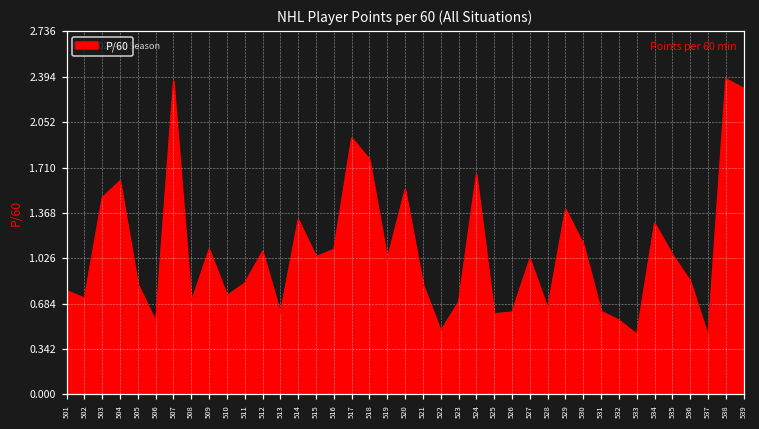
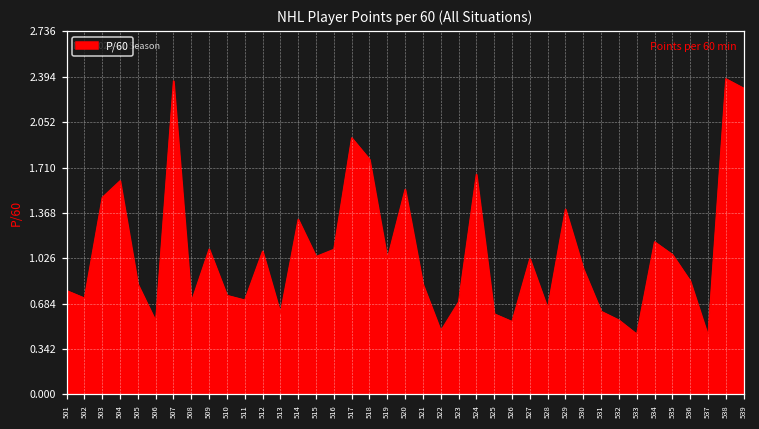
  {
    "501": 0.78,
    "502": 0.73,
    "503": 1.48,
    "504": 1.61,
    "505": 0.83,
    "506": 0.55,
    "507": 2.36,
    "508": 0.70,
    "509": 1.10,
    "510": 0.75,
-   "511": 0.84,
+   "511": 0.71,
    "512": 1.08,
    "513": 0.61,
    "514": 1.32,
    "515": 1.04,
    "516": 1.09,
    "517": 1.93,
    "518": 1.77,
    "519": 1.02,
    "520": 1.55,
    "521": 0.83,
    "522": 0.48,
    "523": 0.70,
    "524": 1.66,
    "525": 0.61,
-   "526": 0.62,
+   "526": 0.55,
    "527": 1.02,
    "528": 0.65,
    "529": 1.40,
-   "530": 1.13,
+   "530": 0.95,
    "531": 0.63,
    "532": 0.56,
    "533": 0.45,
-   "534": 1.29,
+   "534": 1.15,
    "535": 1.05,
    "536": 0.86,
    "537": 0.44,
    "539": 2.31
  }
